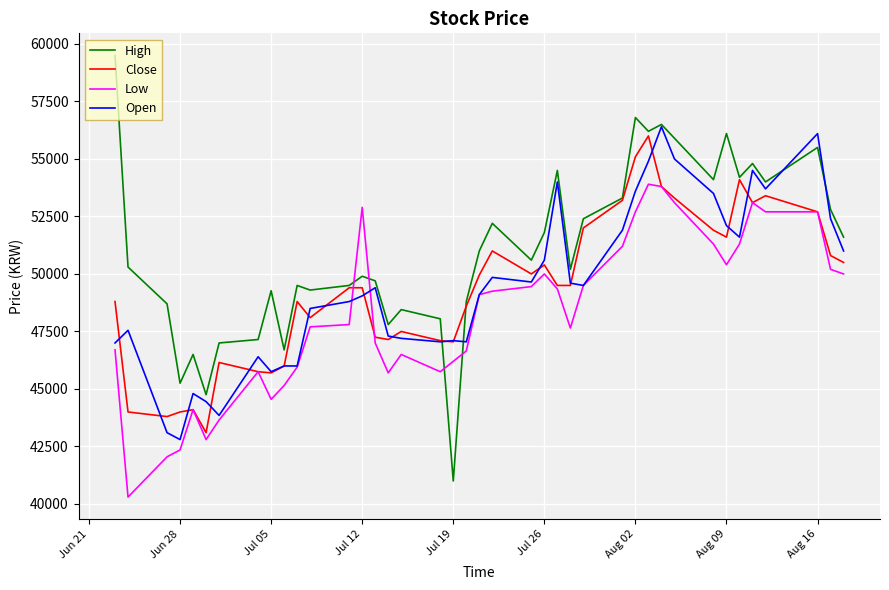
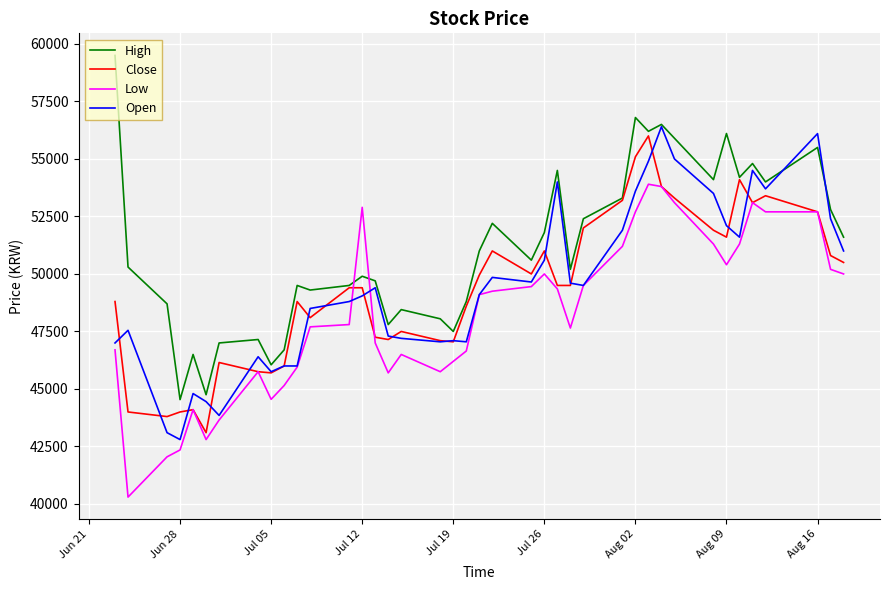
  {
    "High": {
-     "Jun 28": 45300,
-     "Jul 05": 49300,
+     "Jun 28": 44500,
+     "Jul 05": 46100,
      "Jul 12": 49900,
-     "Jul 19": 41000,
+     "Jul 19": 47500,
      "Jul 26": 51800,
      "Aug 02": 56800,
      "Aug 09": 56100,
      "Aug 16": 55500
    },
    "Close": {
      "Jun 28": 44000,
      "Jul 12": 49400,
-     "Jul 26": 50400,
+     "Jul 26": 51000,
      "Aug 02": 55100,
      "Aug 09": 51600
    },
    "Low": {
      "Jun 28": 42400,
      "Jul 05": 44600,
      "Jul 12": 52900,
      "Jul 19": 46200,
      "Jul 26": 50000,
      "Aug 02": 52700,
      "Aug 09": 50400
    },
    "Open": {
      "Jun 28": 42800,
      "Jul 12": 49000,
      "Jul 26": 50600,
      "Aug 02": 53600,
      "Aug 09": 52100,
      "Aug 16": 56100
    }
  }
